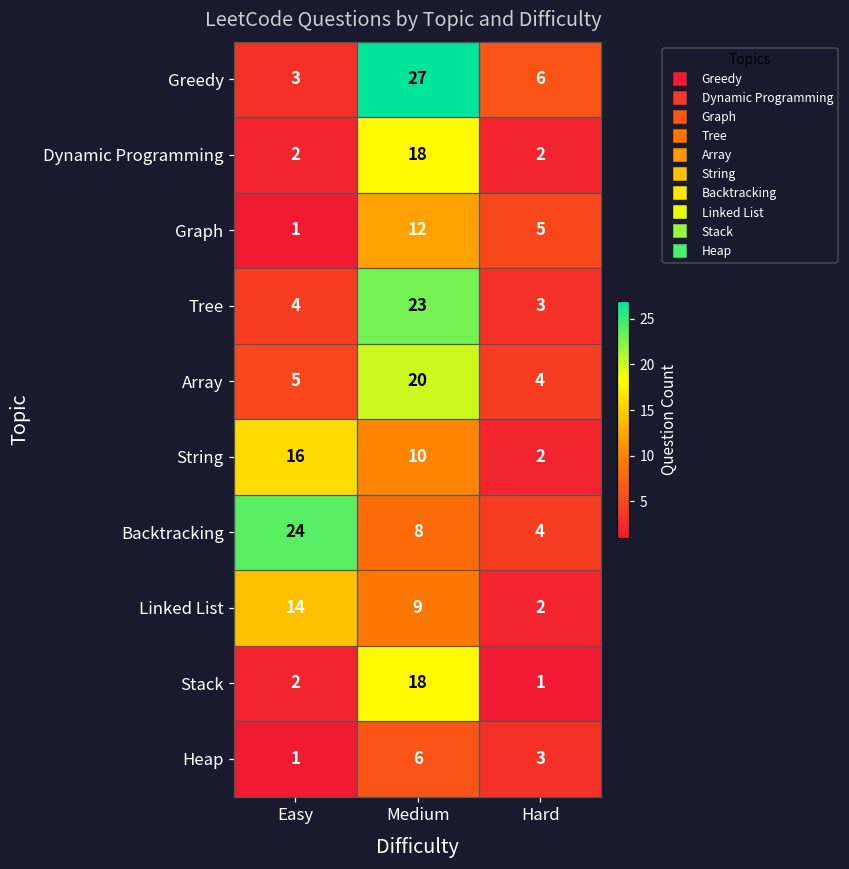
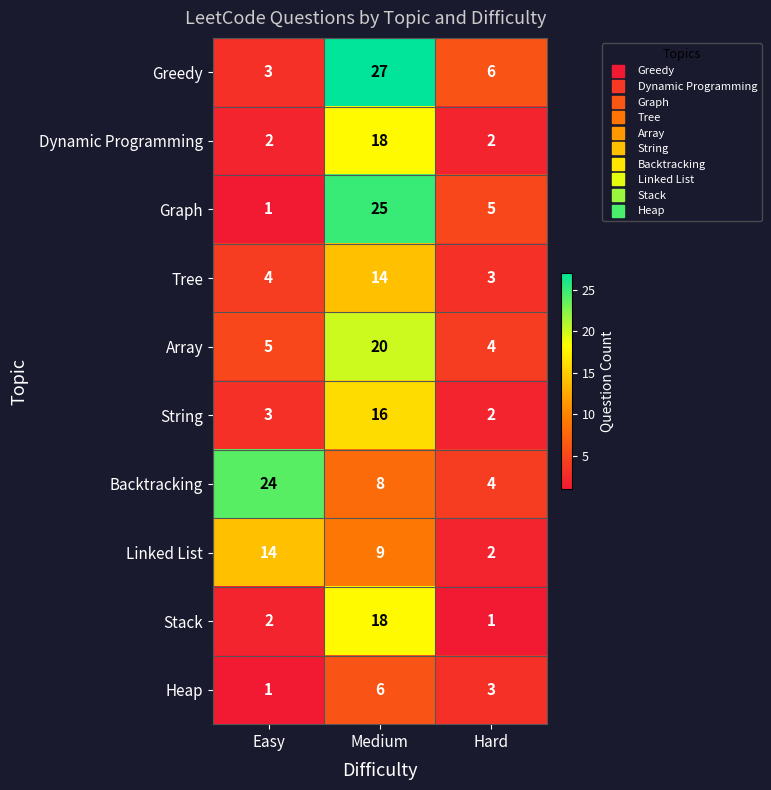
  {
    "Greedy": {
      "Easy": 3,
      "Medium": 27,
      "Hard": 6
    },
    "Dynamic Programming": {
      "Easy": 2,
      "Medium": 18,
      "Hard": 2
    },
    "Graph": {
      "Easy": 1,
-     "Medium": 12,
+     "Medium": 25,
      "Hard": 5
    },
    "Tree": {
      "Easy": 4,
-     "Medium": 23,
+     "Medium": 14,
      "Hard": 3
    },
    "Array": {
      "Easy": 5,
      "Medium": 20,
      "Hard": 4
    },
    "String": {
-     "Easy": 16,
-     "Medium": 10,
+     "Easy": 3,
+     "Medium": 16,
      "Hard": 2
    },
    "Backtracking": {
      "Easy": 24,
      "Medium": 8,
      "Hard": 4
    },
    "Linked List": {
      "Easy": 14,
      "Medium": 9,
      "Hard": 2
    },
    "Stack": {
      "Easy": 2,
      "Medium": 18,
      "Hard": 1
    },
    "Heap": {
      "Easy": 1,
      "Medium": 6,
      "Hard": 3
    }
  }
